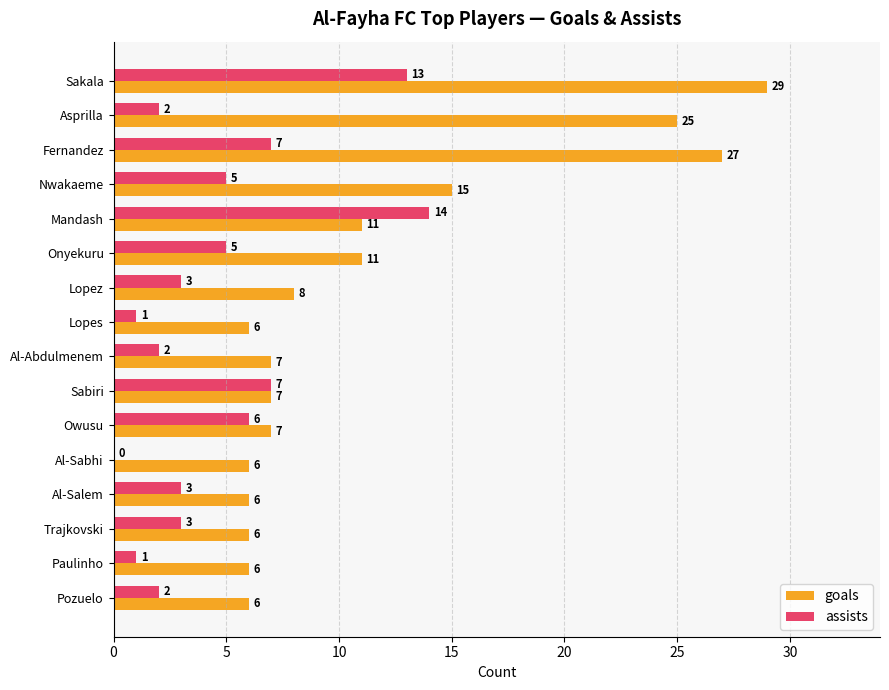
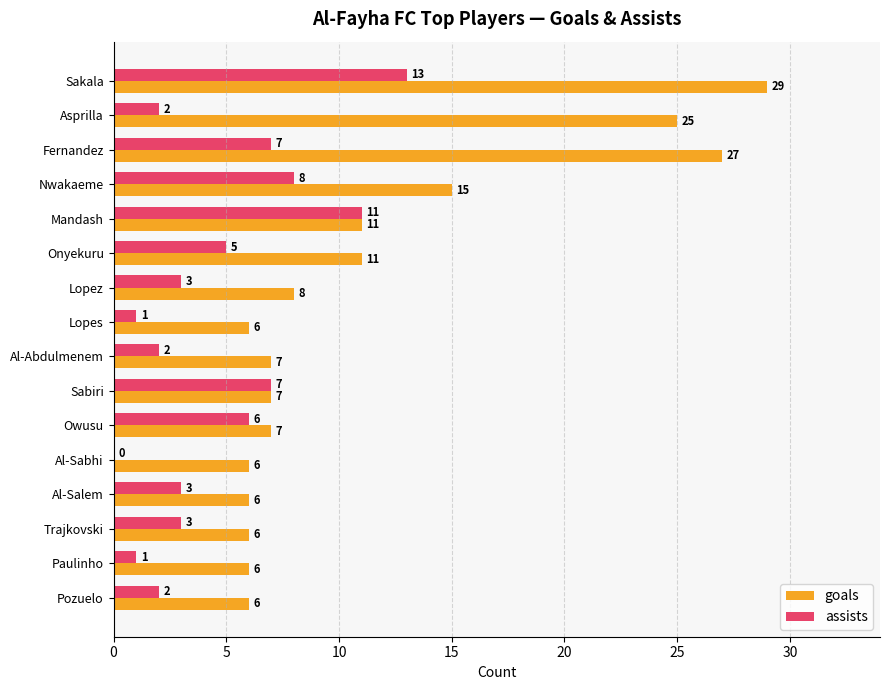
  {
    "goals": {
      "Sakala": 29,
      "Asprilla": 25,
      "Fernandez": 27,
      "Nwakaeme": 15,
      "Mandash": 11,
      "Onyekuru": 11,
      "Lopez": 8,
      "Lopes": 6,
      "Al-Abdulmenem": 7,
      "Sabiri": 7,
      "Owusu": 7,
      "Al-Sabhi": 6,
      "Al-Salem": 6,
      "Trajkovski": 6,
      "Paulinho": 6,
      "Pozuelo": 6
    },
    "assists": {
      "Sakala": 13,
      "Asprilla": 2,
      "Fernandez": 7,
-     "Nwakaeme": 5,
-     "Mandash": 14,
+     "Nwakaeme": 8,
+     "Mandash": 11,
      "Onyekuru": 5,
      "Lopez": 3,
      "Lopes": 1,
      "Al-Abdulmenem": 2,
      "Sabiri": 7,
      "Owusu": 6,
      "Al-Sabhi": 0,
      "Al-Salem": 3,
      "Trajkovski": 3,
      "Paulinho": 1,
      "Pozuelo": 2
    }
  }
